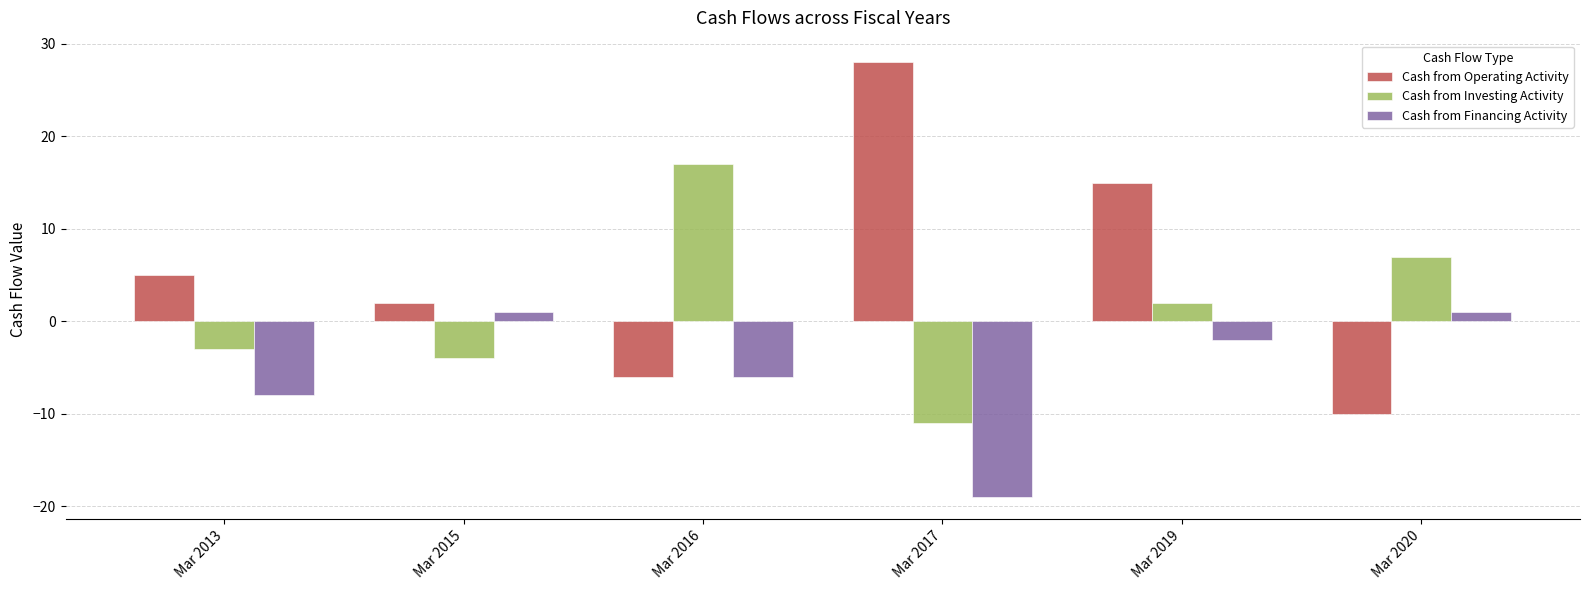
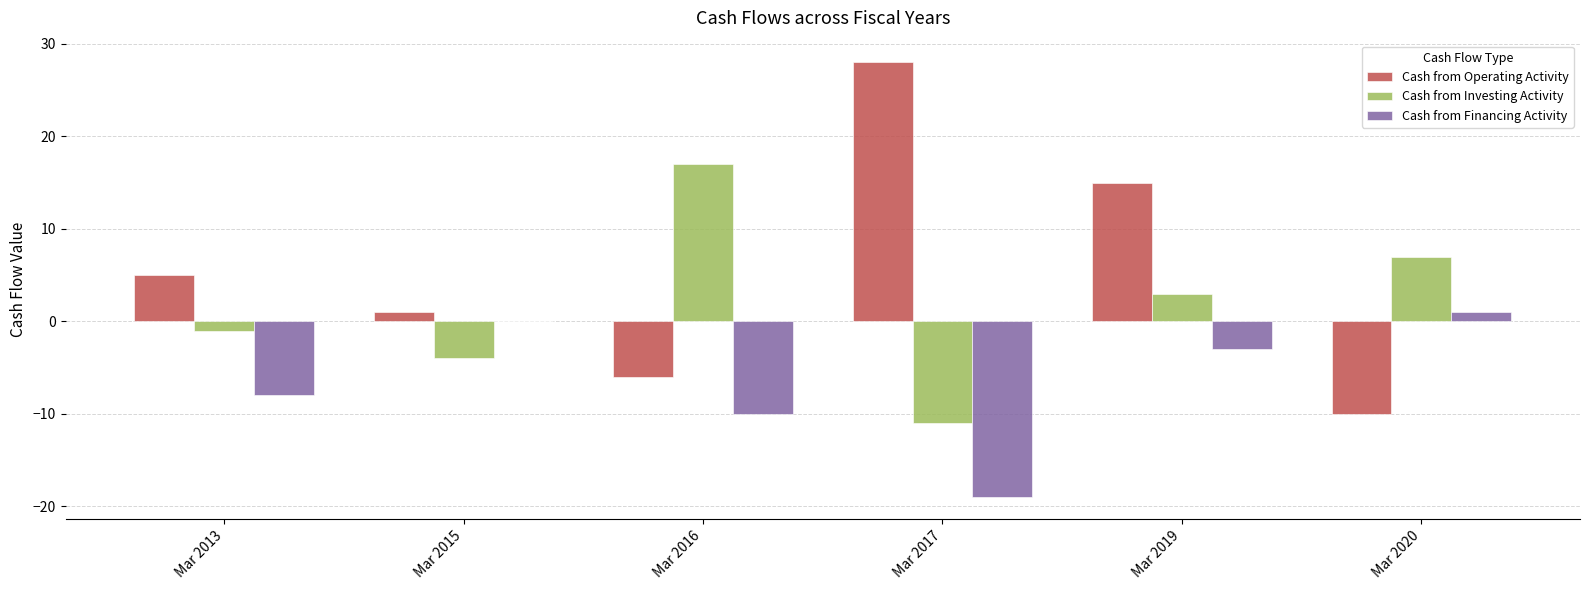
  {
    "Cash from Operating Activity": {
      "Mar 2013": 5,
-     "Mar 2015": 2,
+     "Mar 2015": 1,
      "Mar 2016": -6,
      "Mar 2017": 28,
      "Mar 2019": 15,
      "Mar 2020": -10
    },
    "Cash from Investing Activity": {
-     "Mar 2013": -3,
+     "Mar 2013": -1,
      "Mar 2015": -4,
      "Mar 2016": 17,
      "Mar 2017": -11,
-     "Mar 2019": 2,
+     "Mar 2019": 3,
      "Mar 2020": 7
    },
    "Cash from Financing Activity": {
      "Mar 2013": -8,
-     "Mar 2015": 1,
-     "Mar 2016": -6,
+     "Mar 2015": 0,
+     "Mar 2016": -10,
      "Mar 2017": -19,
-     "Mar 2019": -2,
+     "Mar 2019": -3,
      "Mar 2020": 1
    }
  }
